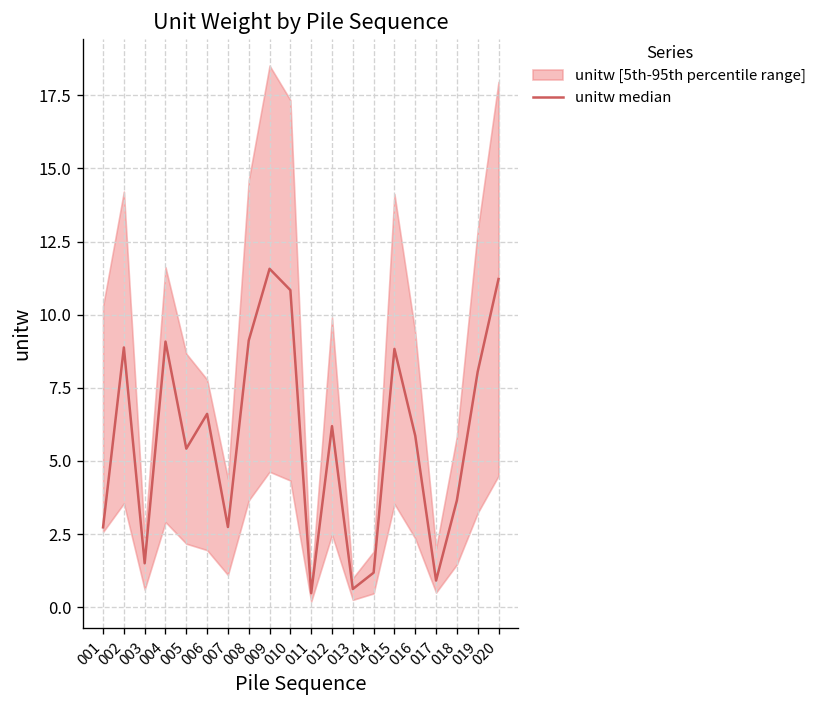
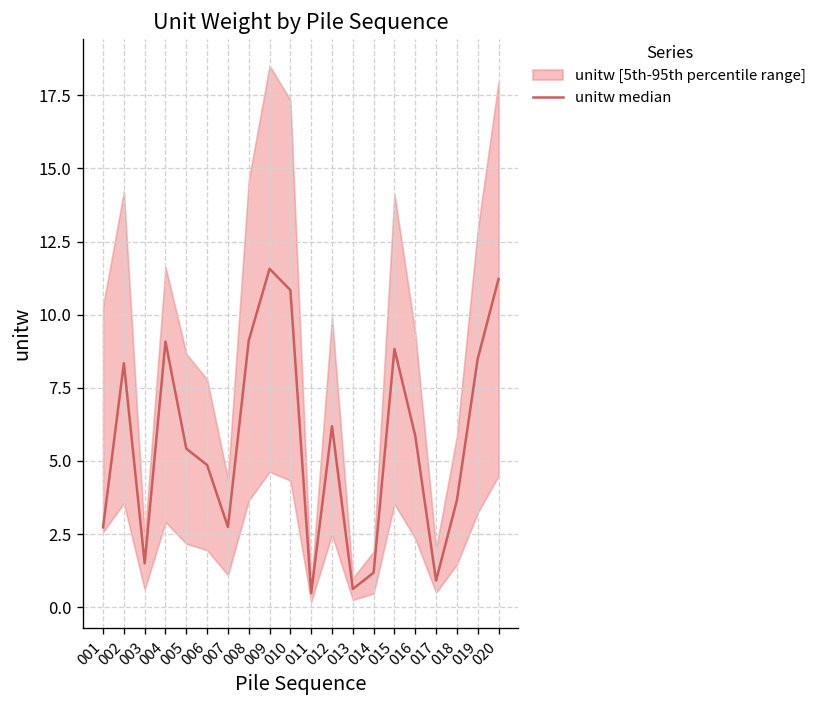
  {
    "unitw median": {
      "001": 2.7,
-     "002": 8.9,
+     "002": 8.3,
      "003": 1.5,
      "004": 9.1,
      "005": 5.4,
-     "006": 6.6,
+     "006": 4.9,
      "007": 2.7,
      "008": 9.1,
      "009": 11.6,
      "010": 10.8,
      "011": 0.5,
      "012": 6.2,
      "013": 0.6,
      "014": 1.2,
      "015": 8.8,
      "016": 5.9,
      "017": 0.9,
      "018": 3.7,
-     "019": 8.1,
+     "019": 8.5,
      "020": 11.2
    }
  }
